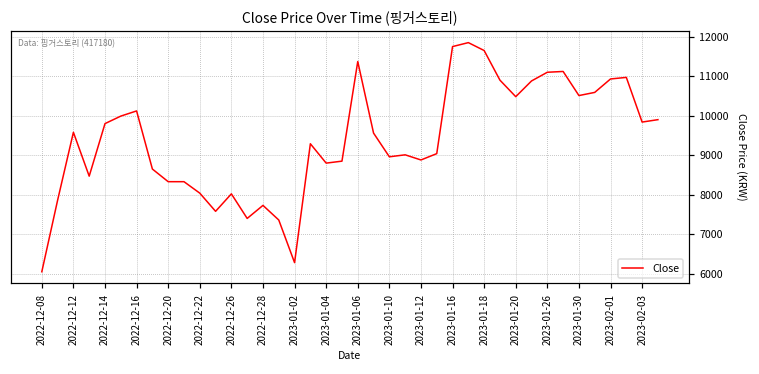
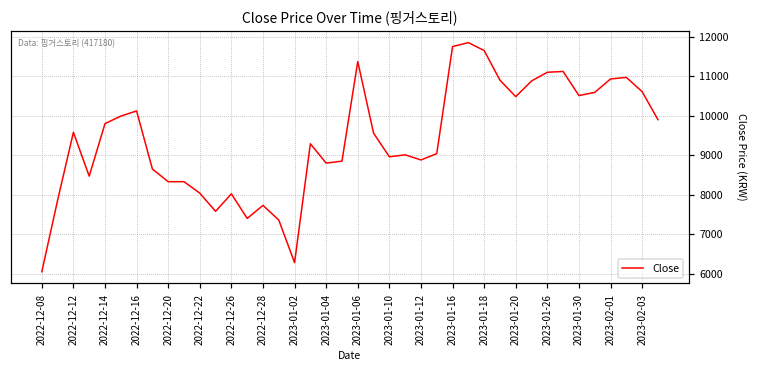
  {
    "2022-12-08": 6100,
    "2022-12-12": 9600,
    "2022-12-14": 9800,
    "2022-12-16": 10100,
    "2022-12-20": 8300,
    "2022-12-22": 8000,
    "2022-12-26": 8000,
    "2022-12-28": 7700,
    "2023-01-02": 6300,
    "2023-01-04": 8800,
    "2023-01-06": 11400,
    "2023-01-10": 9000,
    "2023-01-12": 8900,
    "2023-01-16": 11800,
    "2023-01-18": 11700,
    "2023-01-20": 10500,
    "2023-01-26": 11100,
    "2023-01-30": 10500,
    "2023-02-01": 10900,
-   "2023-02-03": 9800
+   "2023-02-03": 10600
  }
